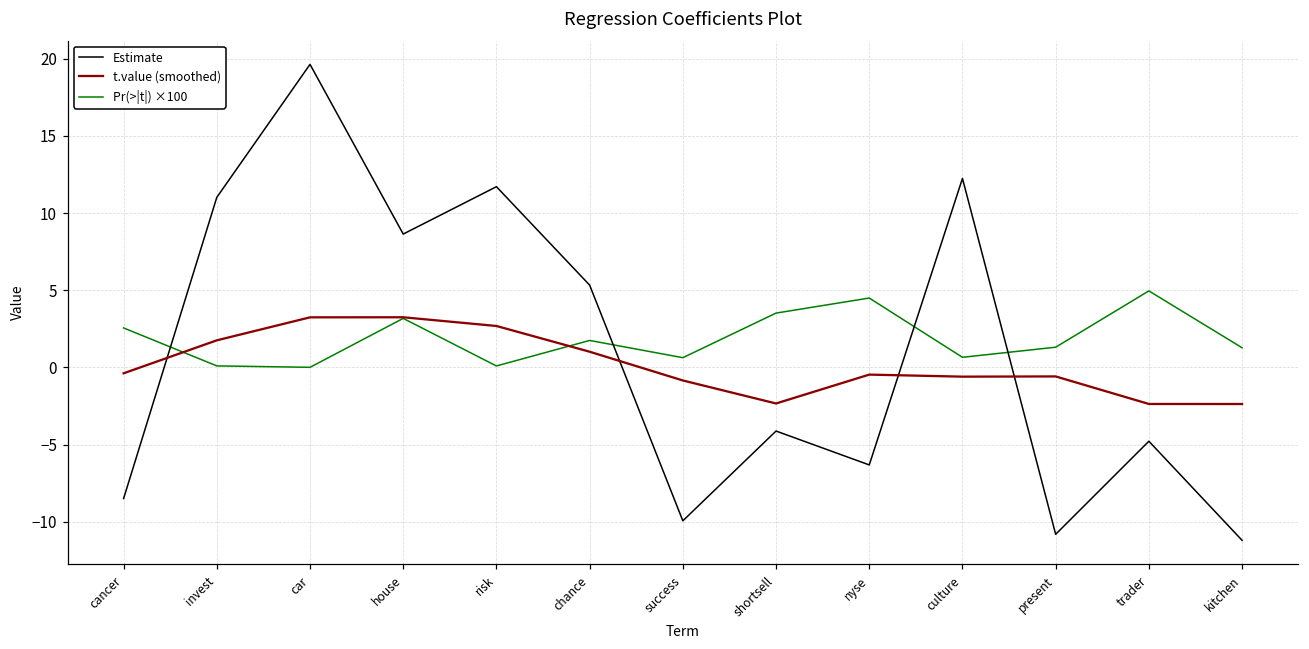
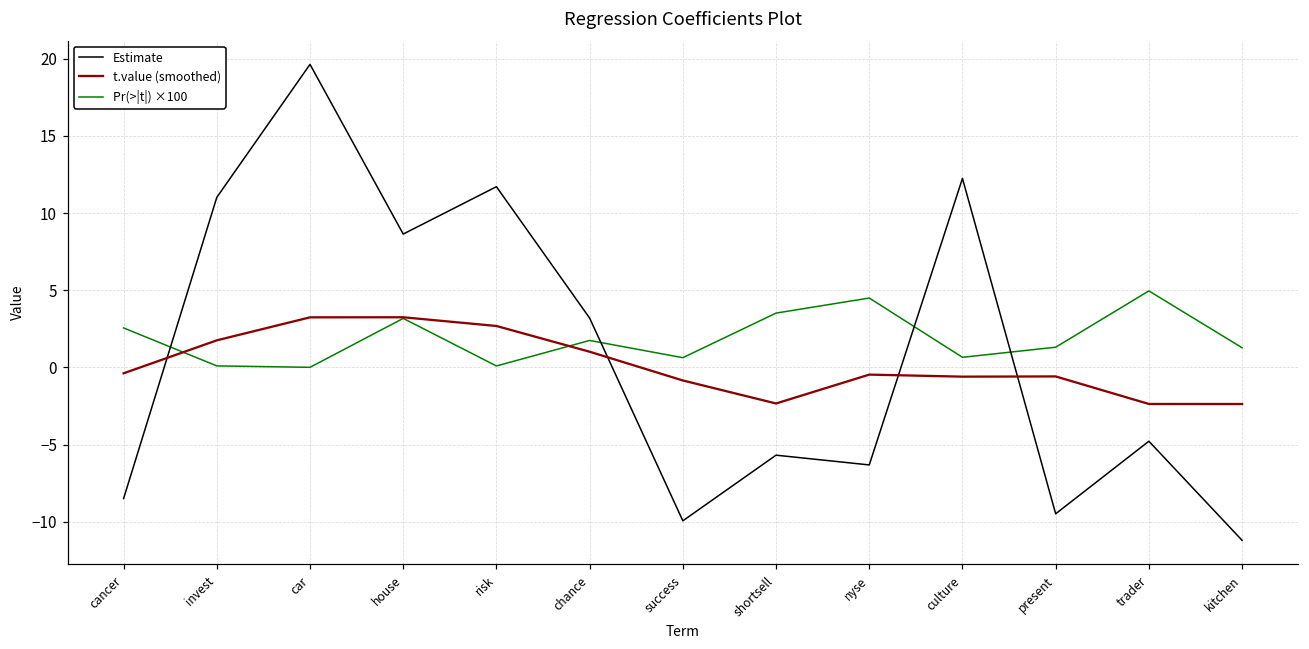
  {
    "Estimate": {
      "cancer": -8.5,
      "invest": 11.0,
      "car": 19.6,
      "house": 8.6,
      "risk": 11.7,
-     "chance": 5.3,
+     "chance": 3.2,
      "success": -9.9,
-     "shortsell": -4.1,
+     "shortsell": -5.7,
      "nyse": -6.3,
      "culture": 12.3,
-     "present": -10.8,
+     "present": -9.5,
      "trader": -4.8,
      "kitchen": -11.2
    },
    "t.value (smoothed)": {
      "cancer": -0.4,
      "invest": 1.8,
      "car": 3.2,
      "risk": 2.7,
      "chance": 1.0,
      "success": -0.8,
      "shortsell": -2.3,
      "nyse": -0.5,
      "culture": -0.6,
      "present": -0.6,
      "trader": -2.4,
      "kitchen": -2.4
    },
    "Pr(>|t|) ×100": {
      "cancer": 2.6,
      "invest": 0.1,
      "car": 0.0,
      "risk": 0.1,
      "chance": 1.8,
      "success": 0.6,
      "shortsell": 3.5,
      "nyse": 4.5,
      "culture": 0.7,
      "present": 1.3,
      "trader": 5.0,
      "kitchen": 1.3
    }
  }
